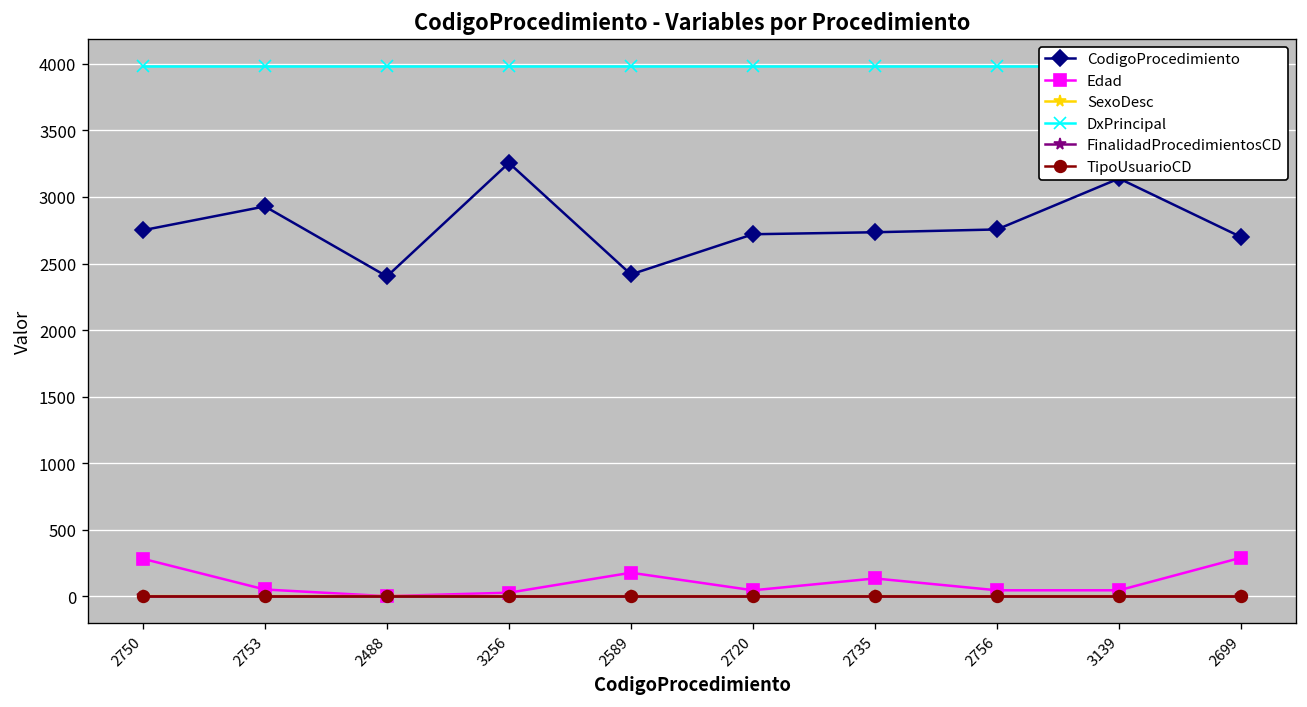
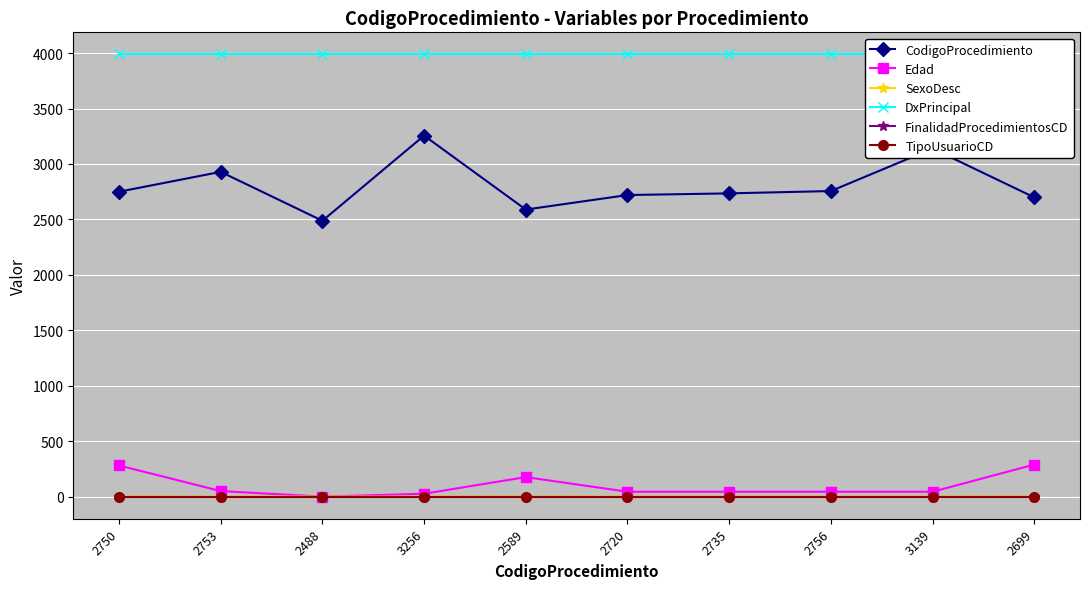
  {
    "CodigoProcedimiento": {
      "2750": 2750,
      "2753": 2930,
-     "2488": 2400,
+     "2488": 2490,
      "3256": 3260,
-     "2589": 2420,
+     "2589": 2590,
      "2720": 2720,
      "2735": 2740,
      "2756": 2760,
      "2699": 2700
    },
    "Edad": {
      "2750": 280,
      "2753": 50,
      "3256": 30,
      "2589": 180,
      "2720": 40,
-     "2735": 130,
+     "2735": 40,
      "2756": 40,
      "3139": 40,
      "2699": 290
    },
    "TipoUsuarioCD": {
      "2750": 0,
      "2753": 0,
      "3256": 0,
      "2589": 0,
      "2720": 0,
      "2735": 0,
      "2756": 0,
      "3139": 0,
      "2699": 0
    },
    "DxPrincipal": {
      "2750": 3990,
      "2753": 3990,
      "2488": 3990,
      "3256": 3990,
      "2589": 3990,
      "2720": 3990,
      "2735": 3990,
      "2756": 3990
    }
  }
